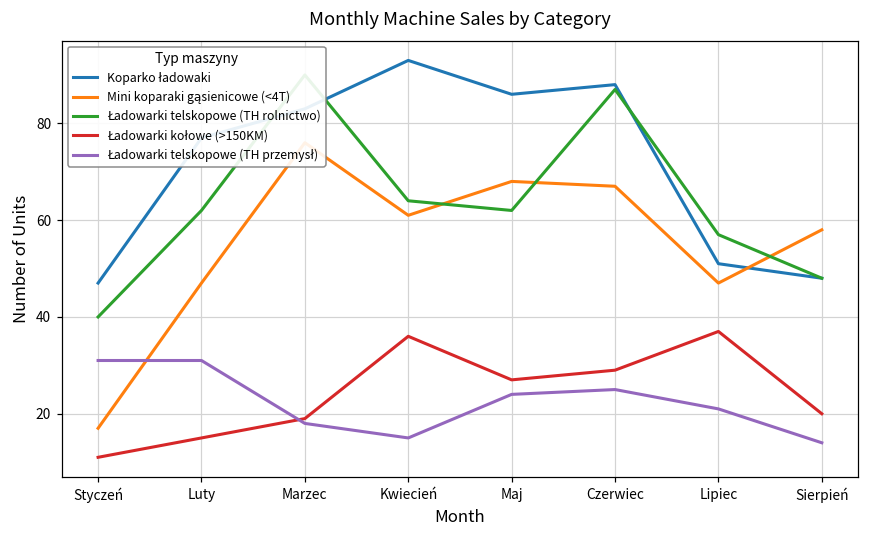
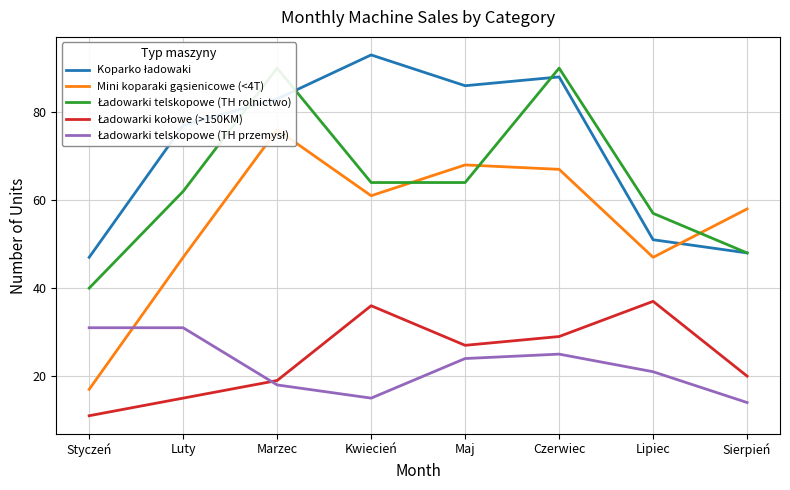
  {
    "Koparko ładowaki": {
      "Styczeń": 47,
      "Kwiecień": 93,
      "Maj": 86,
      "Czerwiec": 88,
      "Lipiec": 51
    },
    "Mini koparaki gąsienicowe (<4T)": {
      "Styczeń": 17,
      "Luty": 47,
      "Kwiecień": 61,
      "Maj": 68,
      "Czerwiec": 67,
      "Lipiec": 47,
      "Sierpień": 58
    },
    "Ładowarki telskopowe (TH rolnictwo)": {
      "Styczeń": 40,
      "Luty": 62,
      "Kwiecień": 64,
-     "Maj": 62,
-     "Czerwiec": 87,
+     "Maj": 64,
+     "Czerwiec": 90,
      "Lipiec": 57
    },
    "Ładowarki kołowe (>150KM)": {
      "Styczeń": 11,
      "Luty": 15,
      "Marzec": 19,
      "Kwiecień": 36,
      "Maj": 27,
      "Czerwiec": 29,
      "Lipiec": 37,
      "Sierpień": 20
    },
    "Ładowarki telskopowe (TH przemysł)": {
      "Styczeń": 31,
      "Luty": 31,
      "Marzec": 18,
      "Kwiecień": 15,
      "Maj": 24,
      "Czerwiec": 25,
      "Lipiec": 21,
      "Sierpień": 14
    }
  }
